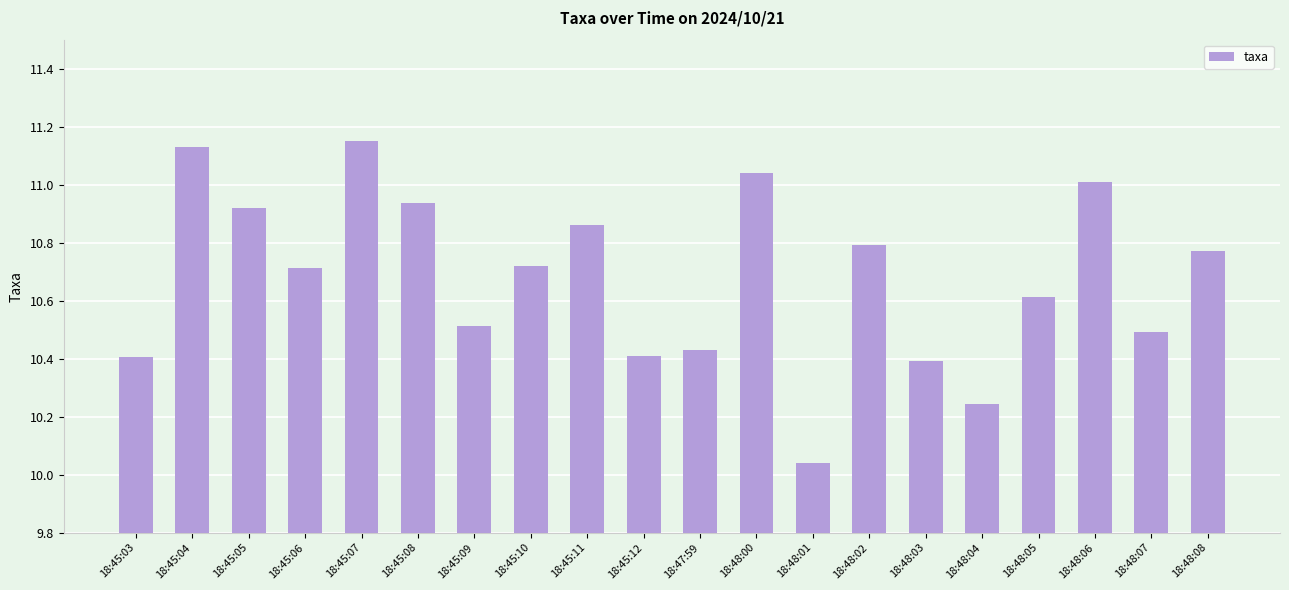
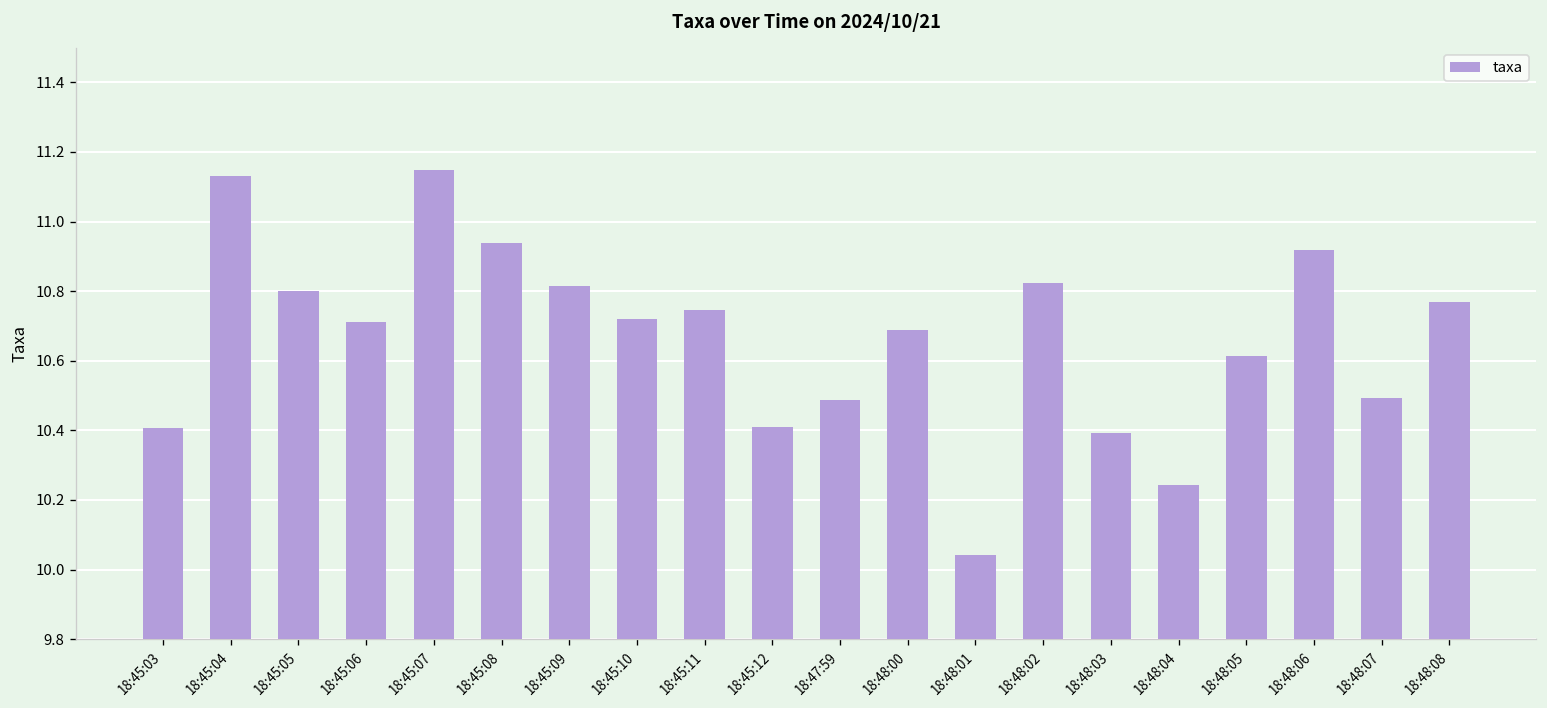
  {
    "18:45:03": 10.41,
    "18:45:04": 11.13,
-   "18:45:05": 10.92,
+   "18:45:05": 10.80,
    "18:45:06": 10.71,
    "18:45:07": 11.15,
    "18:45:08": 10.94,
-   "18:45:09": 10.51,
+   "18:45:09": 10.82,
    "18:45:10": 10.72,
-   "18:45:11": 10.86,
+   "18:45:11": 10.75,
    "18:45:12": 10.41,
-   "18:47:59": 10.43,
-   "18:48:00": 11.04,
+   "18:47:59": 10.49,
+   "18:48:00": 10.69,
    "18:48:01": 10.04,
-   "18:48:02": 10.79,
+   "18:48:02": 10.82,
    "18:48:03": 10.39,
    "18:48:04": 10.24,
    "18:48:05": 10.61,
-   "18:48:06": 11.01,
+   "18:48:06": 10.92,
    "18:48:07": 10.49,
    "18:48:08": 10.77
  }
